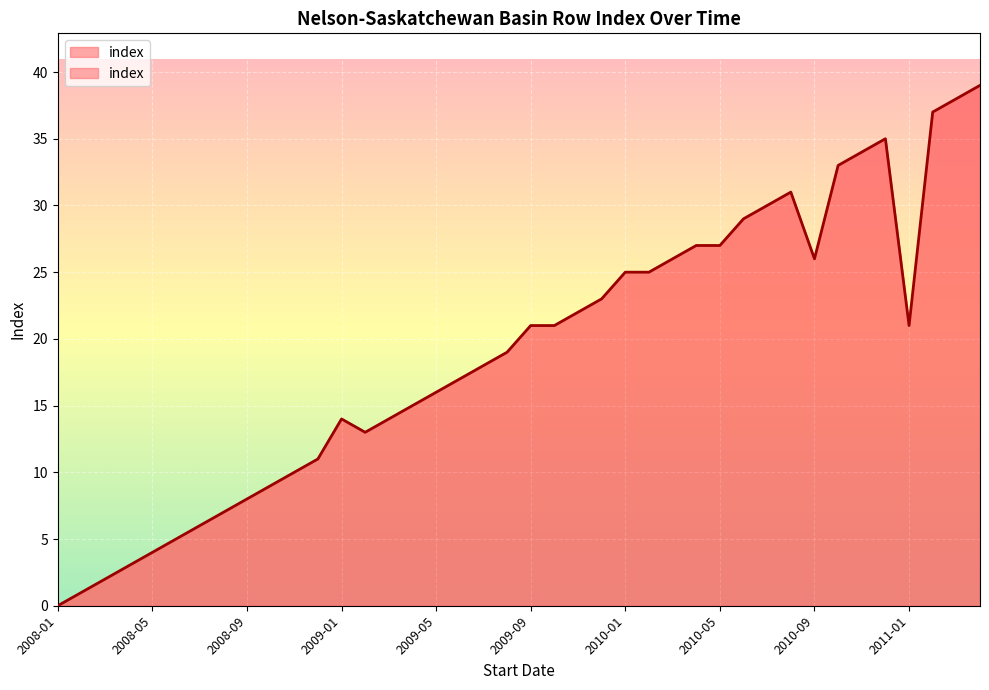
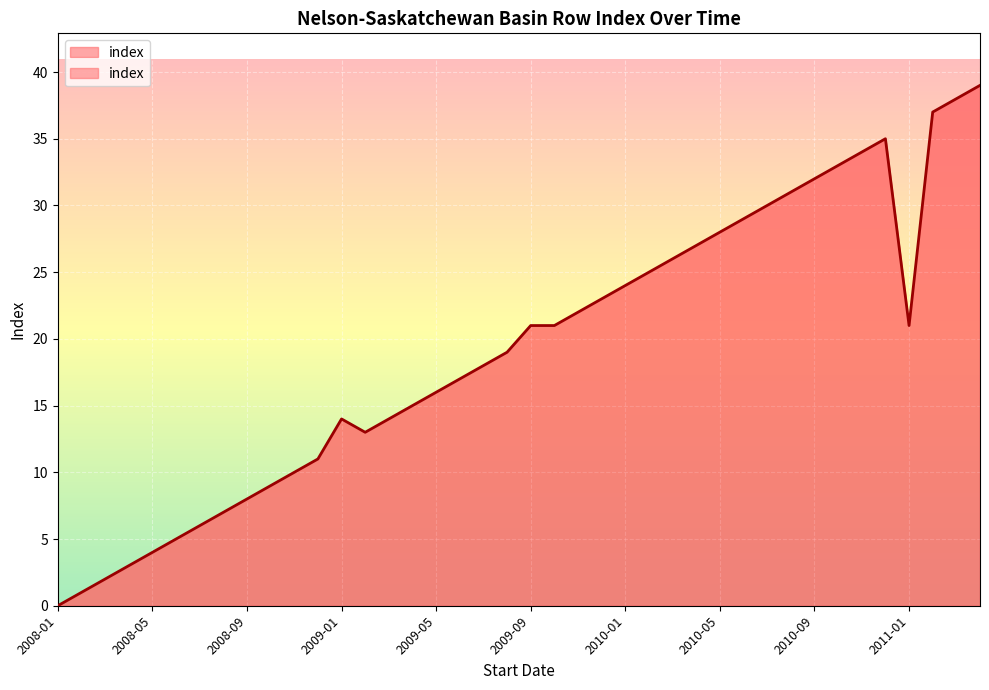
  {
    "2008-01": 0,
    "2008-05": 4,
    "2008-09": 8,
    "2009-01": 14,
    "2009-05": 16,
    "2009-09": 21,
-   "2010-01": 25,
-   "2010-05": 27,
-   "2010-09": 26,
+   "2010-01": 24,
+   "2010-05": 28,
+   "2010-09": 32,
    "2011-01": 21
  }
